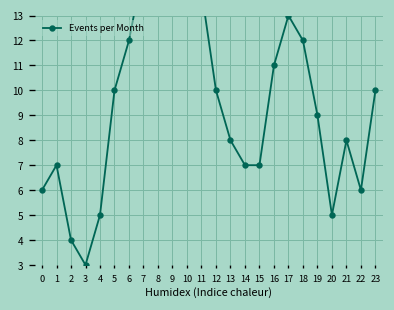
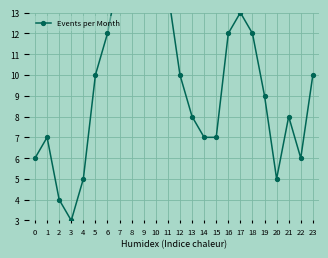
  {
    "0": 6,
    "1": 7,
    "2": 4,
    "3": 3,
    "4": 5,
    "5": 10,
    "6": 12,
    "12": 10,
    "13": 8,
    "14": 7,
    "15": 7,
-   "16": 11,
+   "16": 12,
    "17": 13,
    "18": 12,
    "19": 9,
    "20": 5,
    "21": 8,
    "22": 6,
    "23": 10
  }
